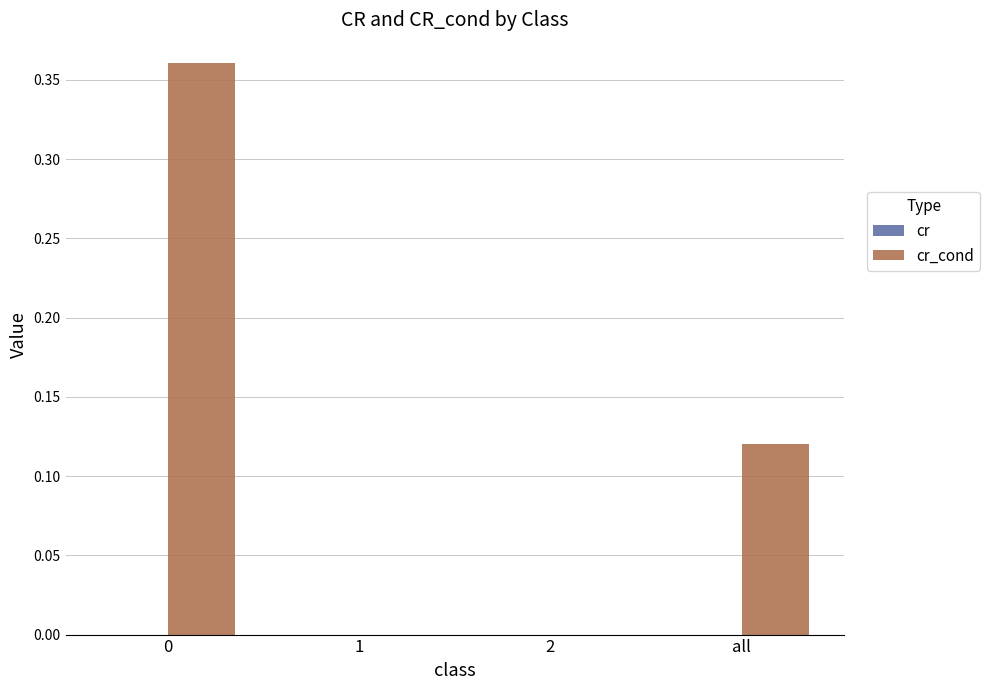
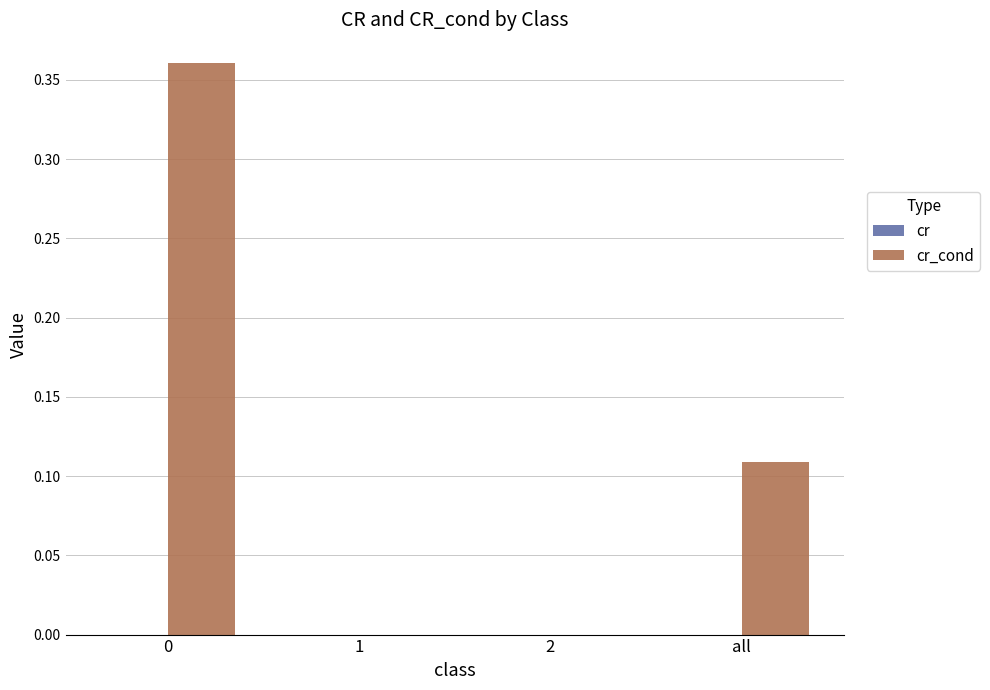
  {
    "cr_cond": {
      "0": 0.361,
-     "all": 0.120
+     "all": 0.109
    }
  }
